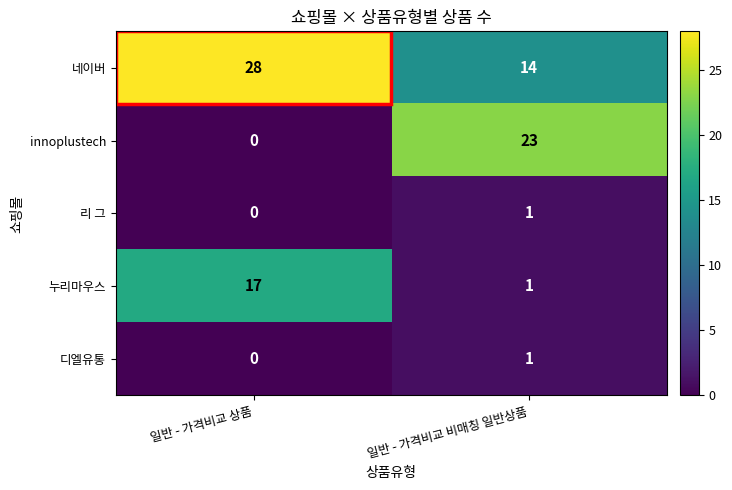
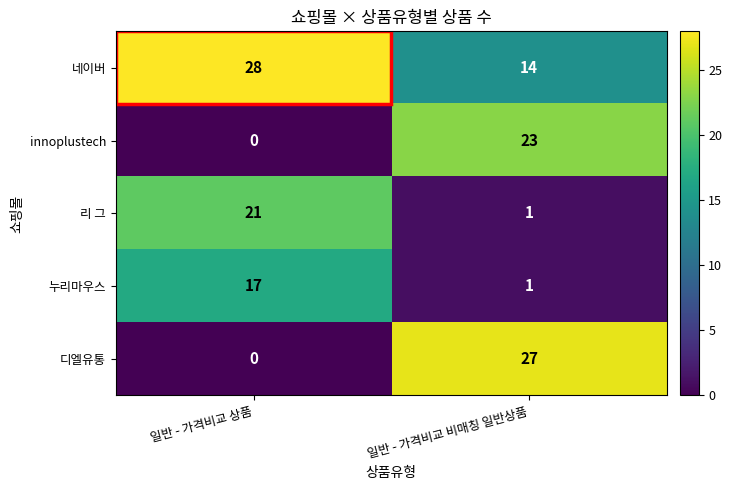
  {
    "네이버": {
      "일반 - 가격비교 상품": 28,
      "일반 - 가격비교 비매칭 일반상품": 14
    },
    "innoplustech": {
      "일반 - 가격비교 상품": 0,
      "일반 - 가격비교 비매칭 일반상품": 23
    },
    "리 그": {
-     "일반 - 가격비교 상품": 0,
+     "일반 - 가격비교 상품": 21,
      "일반 - 가격비교 비매칭 일반상품": 1
    },
    "누리마우스": {
      "일반 - 가격비교 상품": 17,
      "일반 - 가격비교 비매칭 일반상품": 1
    },
    "디엘유통": {
      "일반 - 가격비교 상품": 0,
-     "일반 - 가격비교 비매칭 일반상품": 1
+     "일반 - 가격비교 비매칭 일반상품": 27
    }
  }
